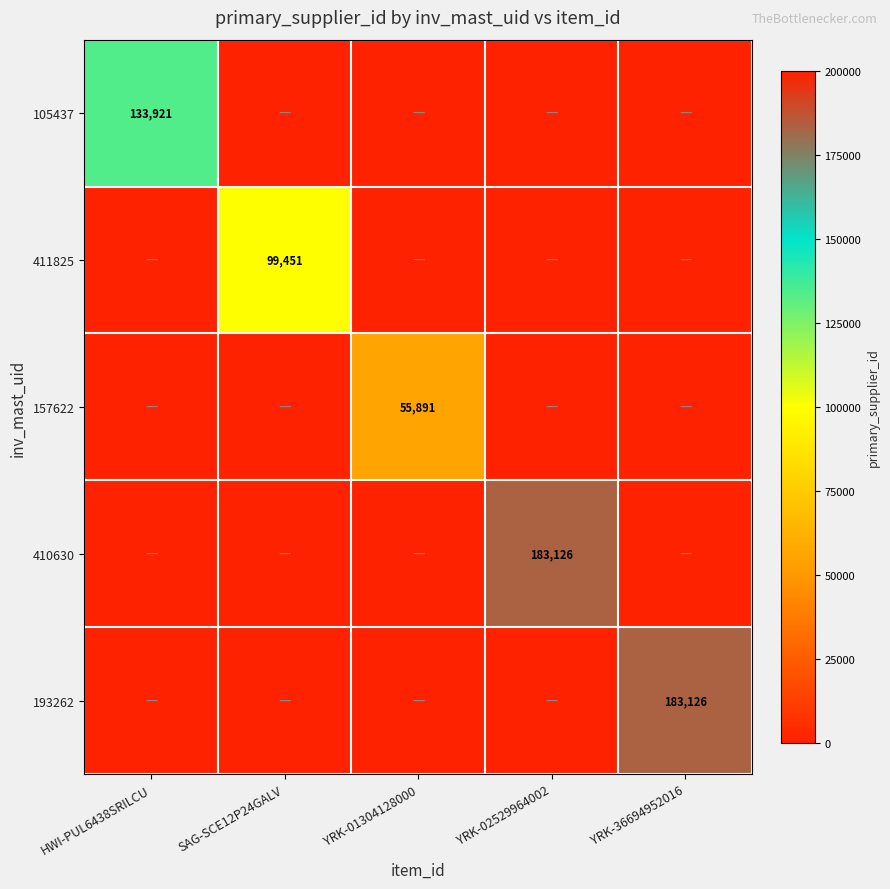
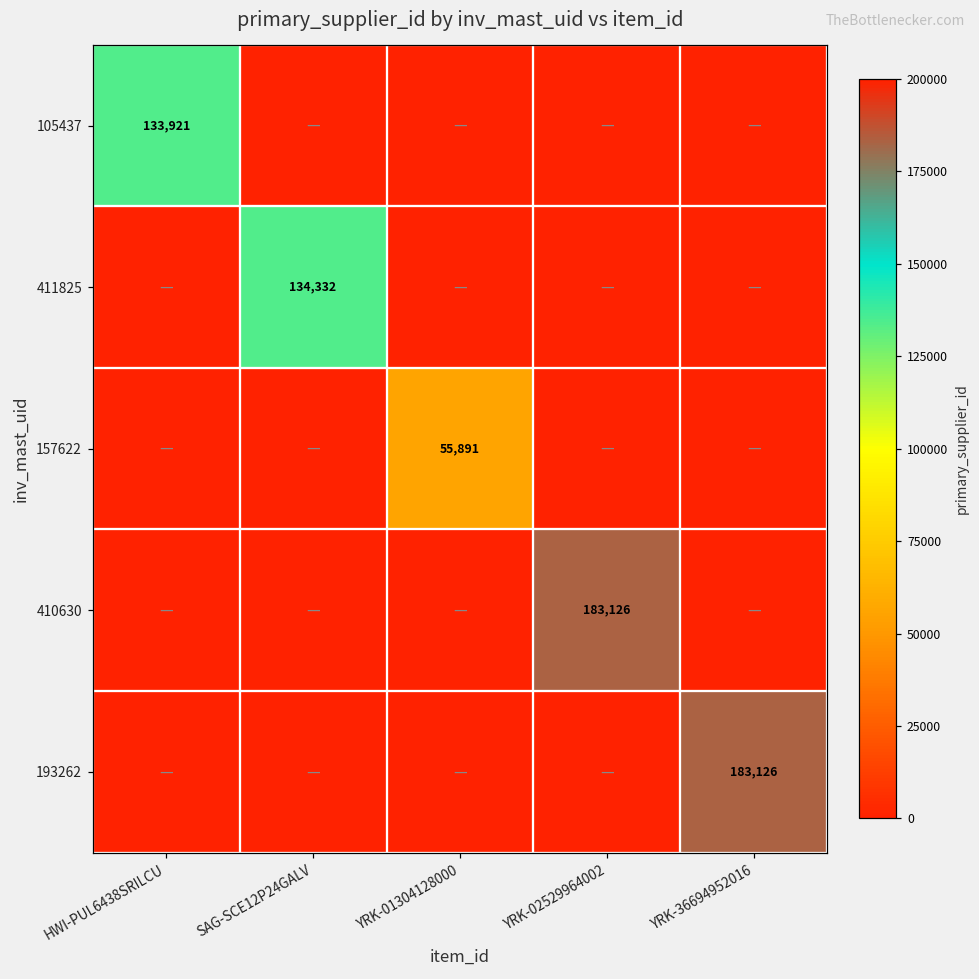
  {
    "105437": {
      "HWI-PUL6438SRILCU": "133,921"
    },
    "411825": {
-     "SAG-SCE12P24GALV": "99,451"
+     "SAG-SCE12P24GALV": "134,332"
    },
    "157622": {
      "YRK-01304128000": "55,891"
    },
    "410630": {
      "YRK-02529964002": "183,126"
    },
    "193262": {
      "YRK-36694952016": "183,126"
    }
  }
